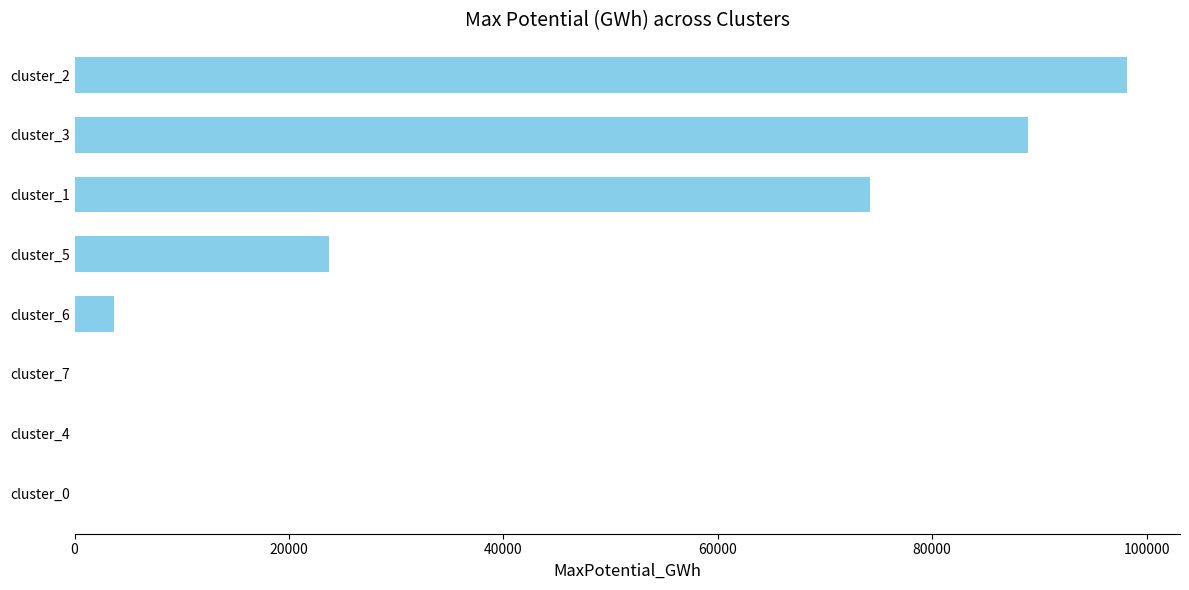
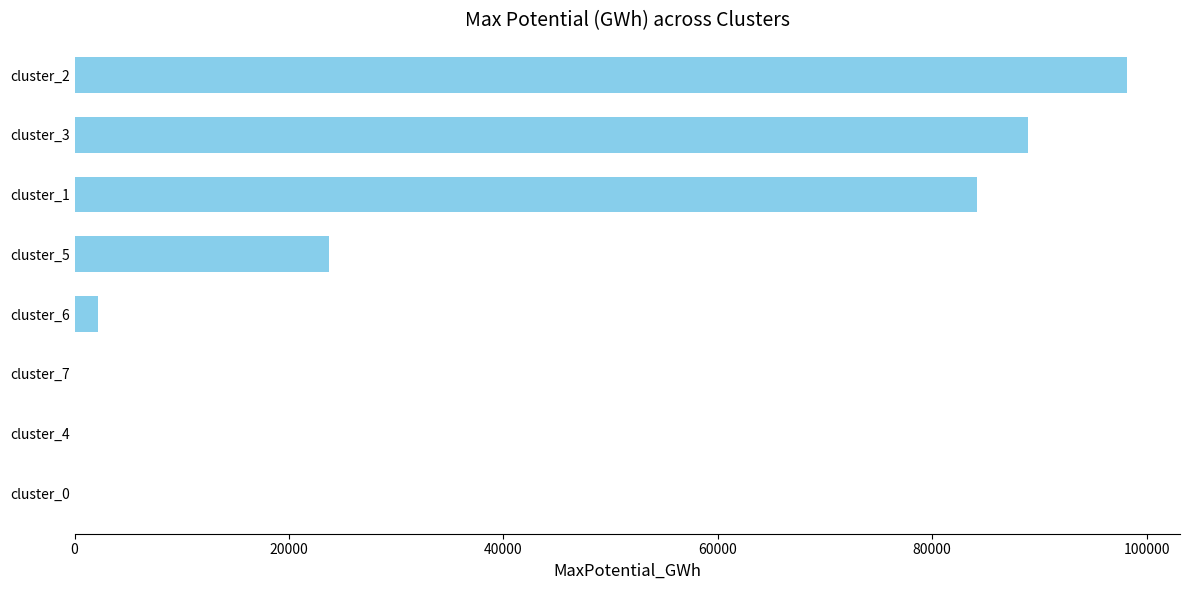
  {
    "cluster_2": 98200,
    "cluster_3": 89000,
-   "cluster_1": 74200,
+   "cluster_1": 84100,
    "cluster_5": 23700,
-   "cluster_6": 3600,
+   "cluster_6": 2200,
    "cluster_7": 0,
    "cluster_4": 0,
    "cluster_0": 0
  }
